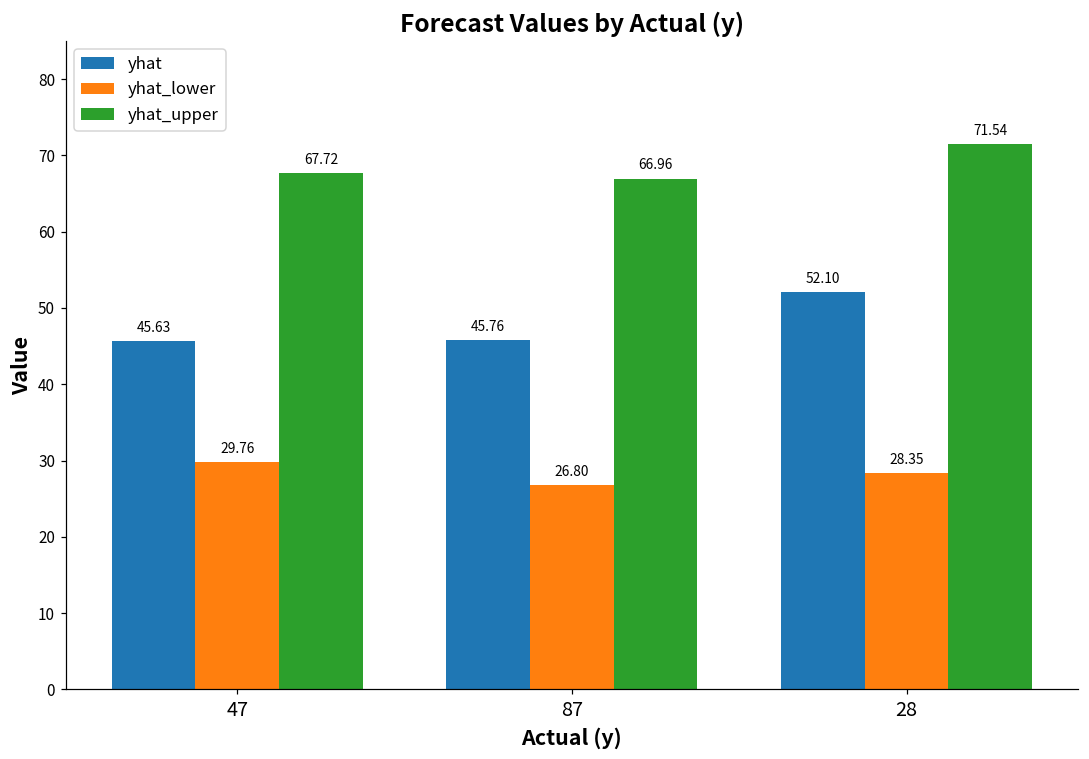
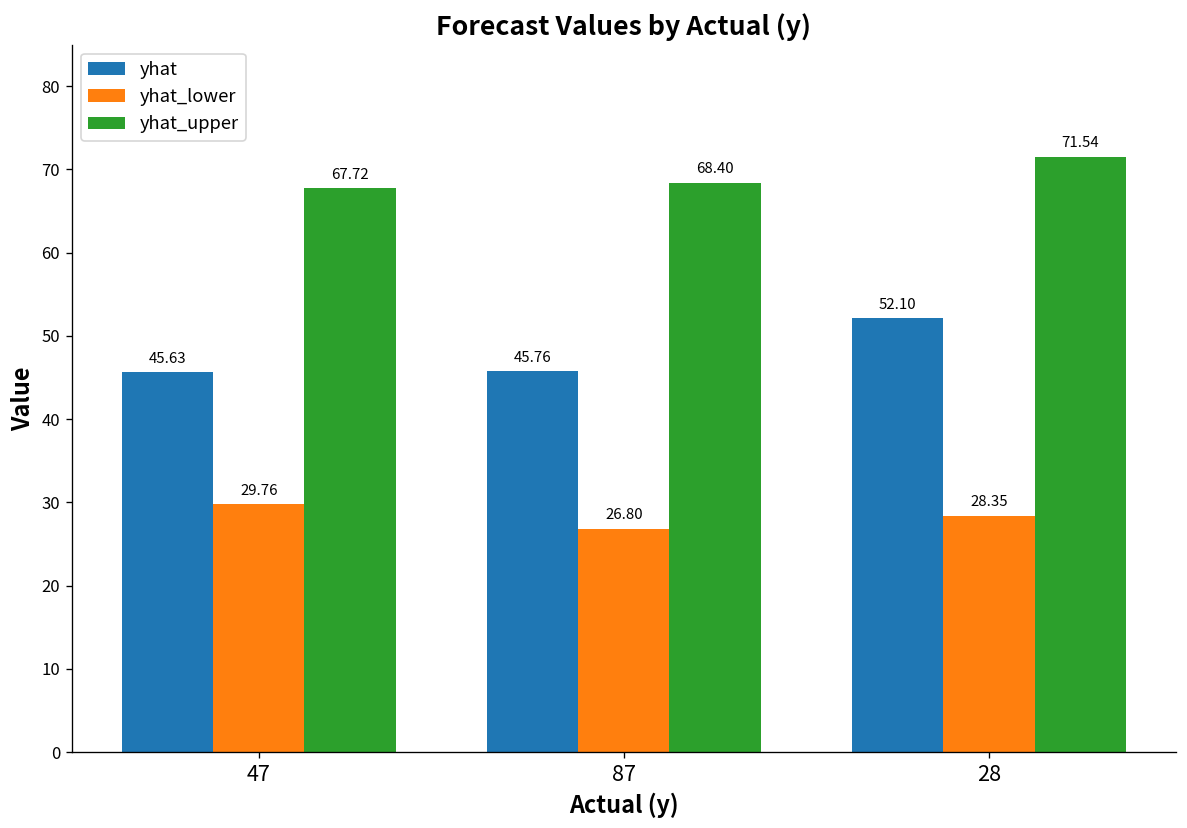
  {
    "yhat": {
      "47": 45.63,
      "87": 45.76,
      "28": 52.10
    },
    "yhat_lower": {
      "47": 29.76,
      "87": 26.80,
      "28": 28.35
    },
    "yhat_upper": {
      "47": 67.72,
-     "87": 66.96,
+     "87": 68.40,
      "28": 71.54
    }
  }
